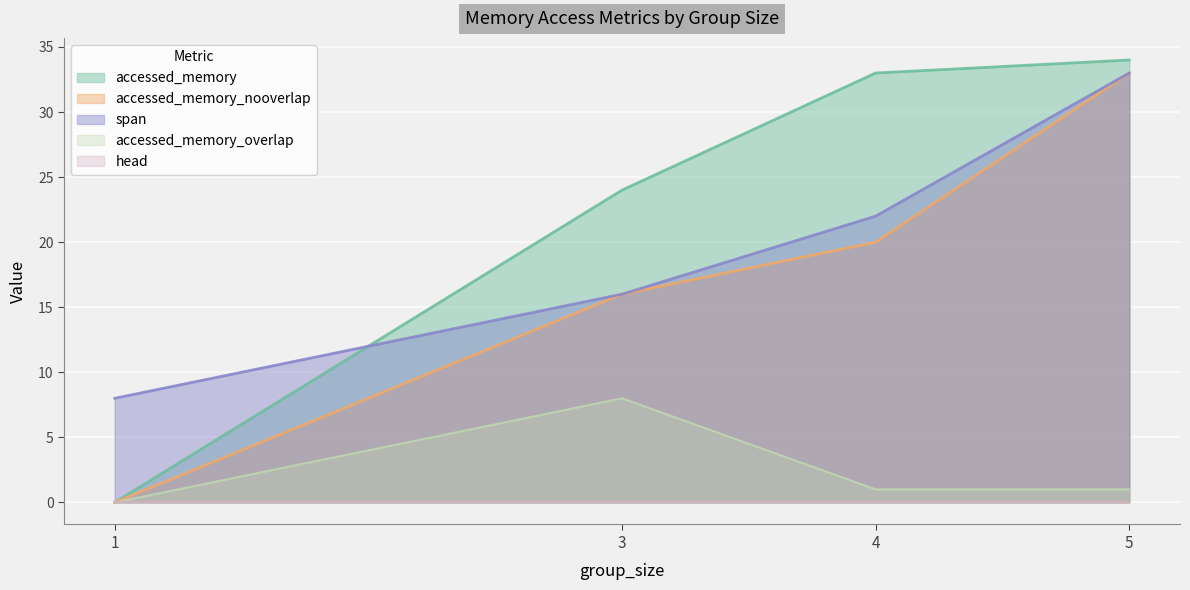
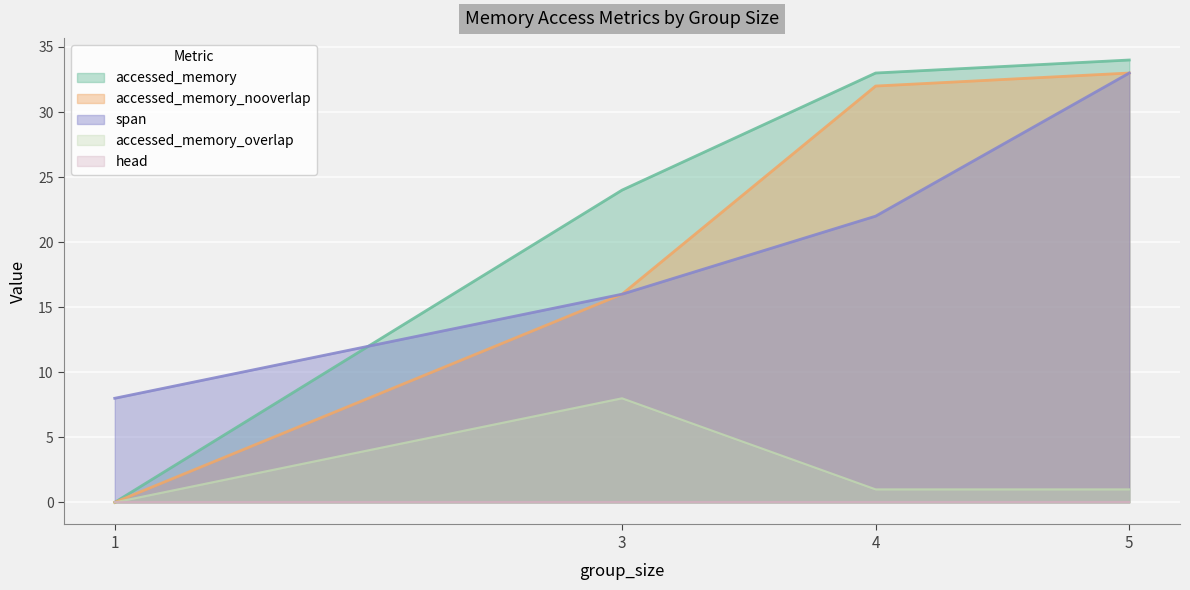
  {
    "accessed_memory_nooverlap": {
-     "4": 20
+     "4": 32
    }
  }
